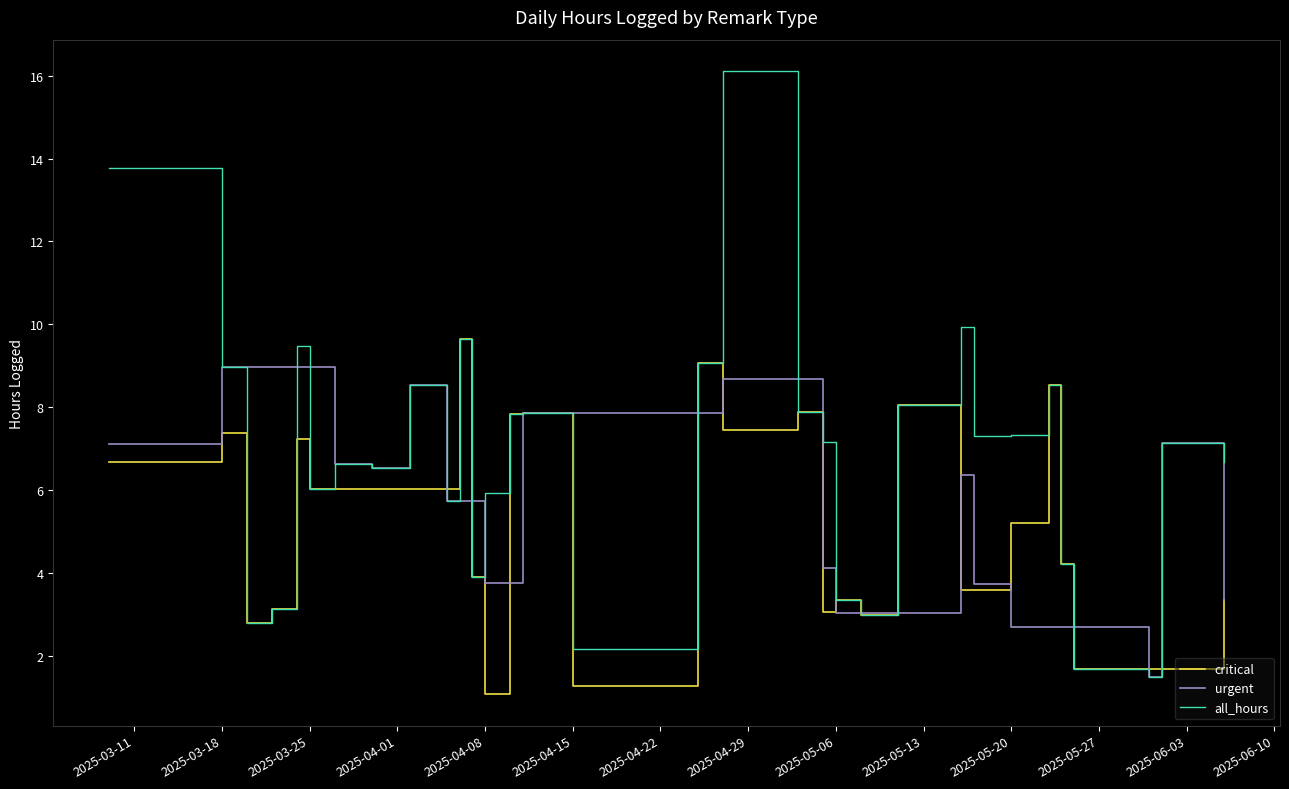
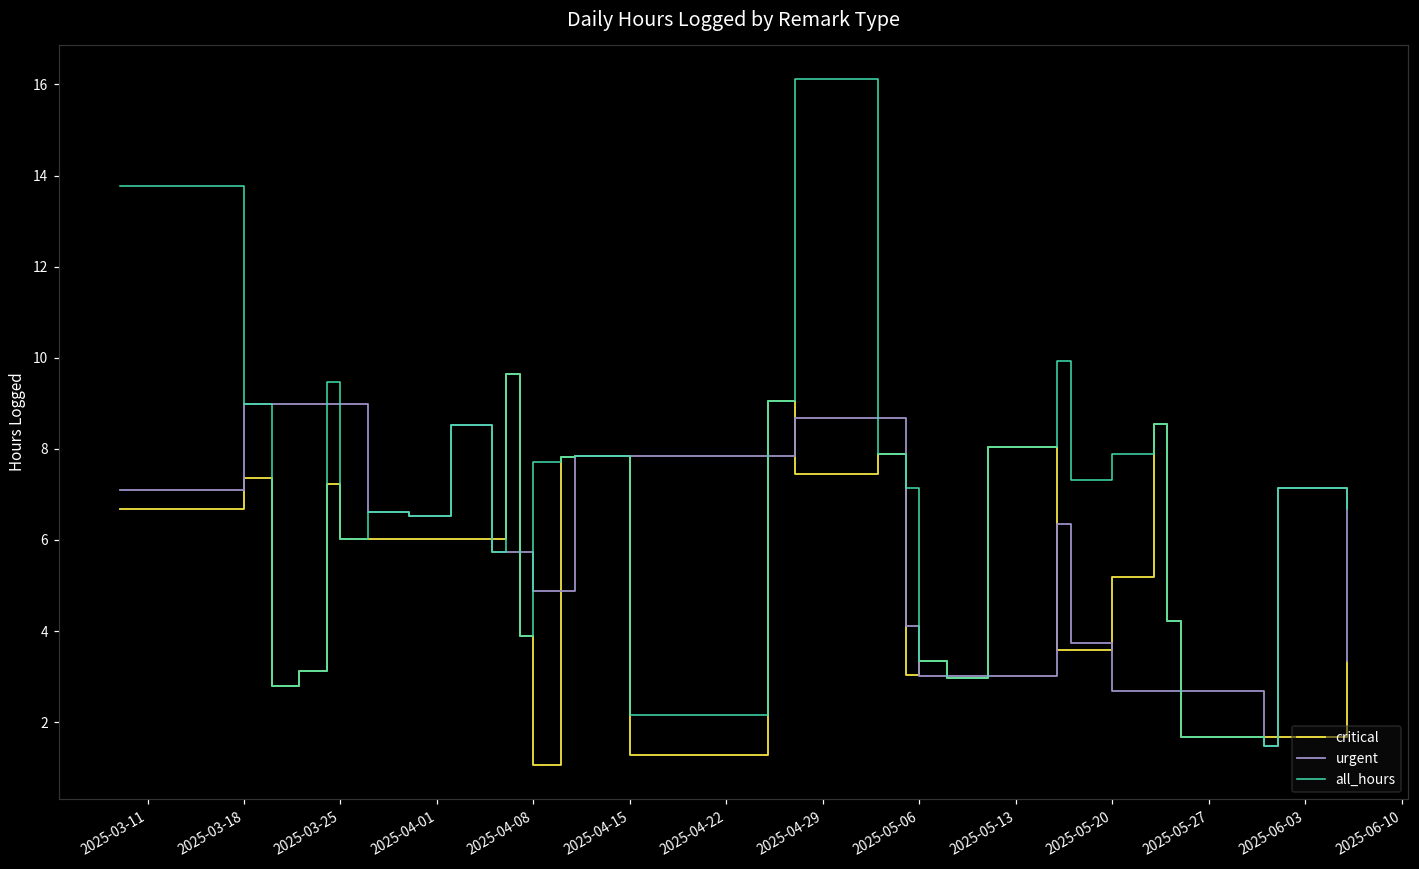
  {
    "critical": {
      "2025-03-18": 7.4,
      "2025-04-08": 1.1,
      "2025-04-15": 1.3,
      "2025-05-20": 5.2
    },
    "urgent": {
-     "2025-04-08": 3.8,
+     "2025-04-08": 4.9,
      "2025-05-06": 3.0,
      "2025-05-20": 2.7
    },
    "all_hours": {
-     "2025-04-08": 5.9,
+     "2025-04-08": 7.7,
      "2025-04-15": 2.2,
-     "2025-05-20": 7.3
+     "2025-05-20": 7.9
    }
  }
